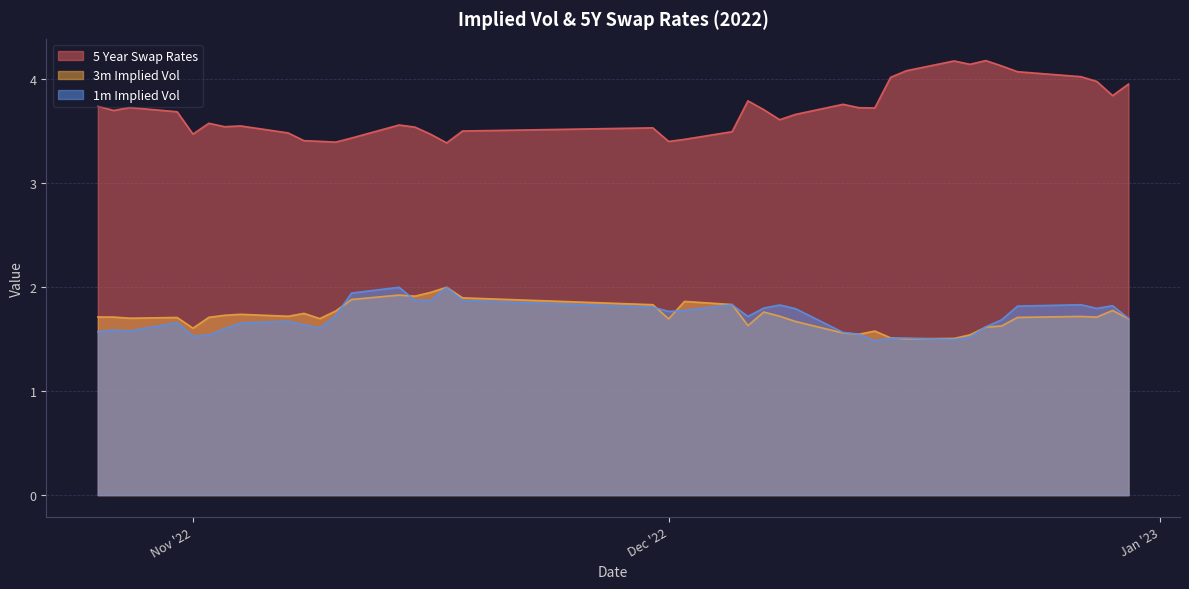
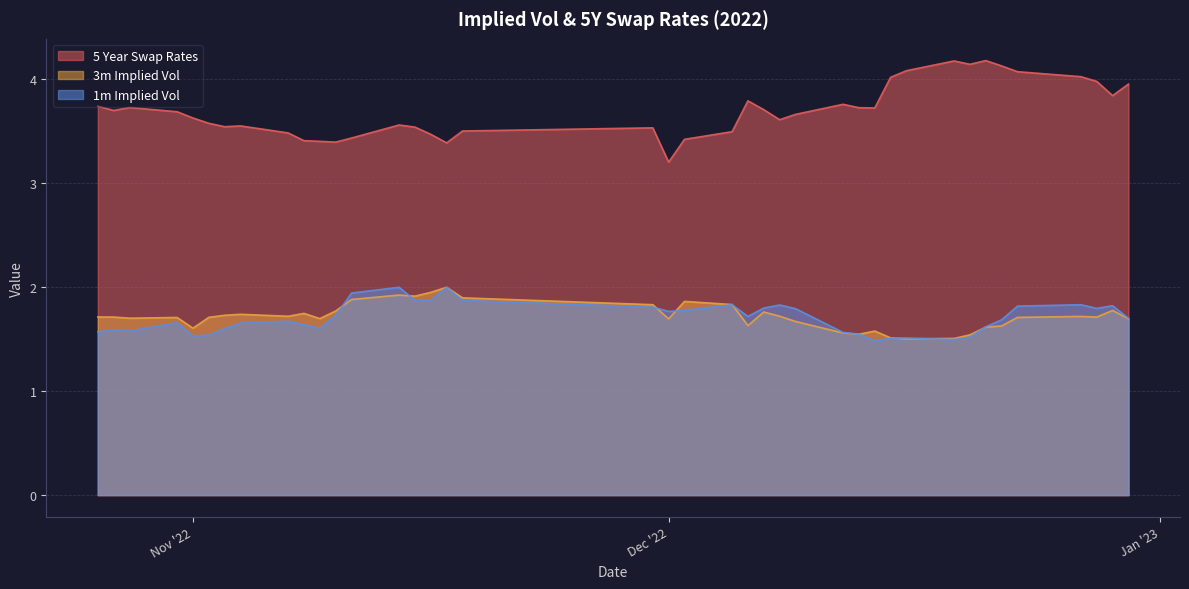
  {
    "5 Year Swap Rates": {
-     "Nov '22": 3.47,
-     "Dec '22": 3.40
+     "Nov '22": 3.63,
+     "Dec '22": 3.20
    },
    "3m Implied Vol": {
      "Nov '22": 1.61,
      "Dec '22": 1.70
    },
    "1m Implied Vol": {
      "Nov '22": 1.53,
      "Dec '22": 1.77
    }
  }
